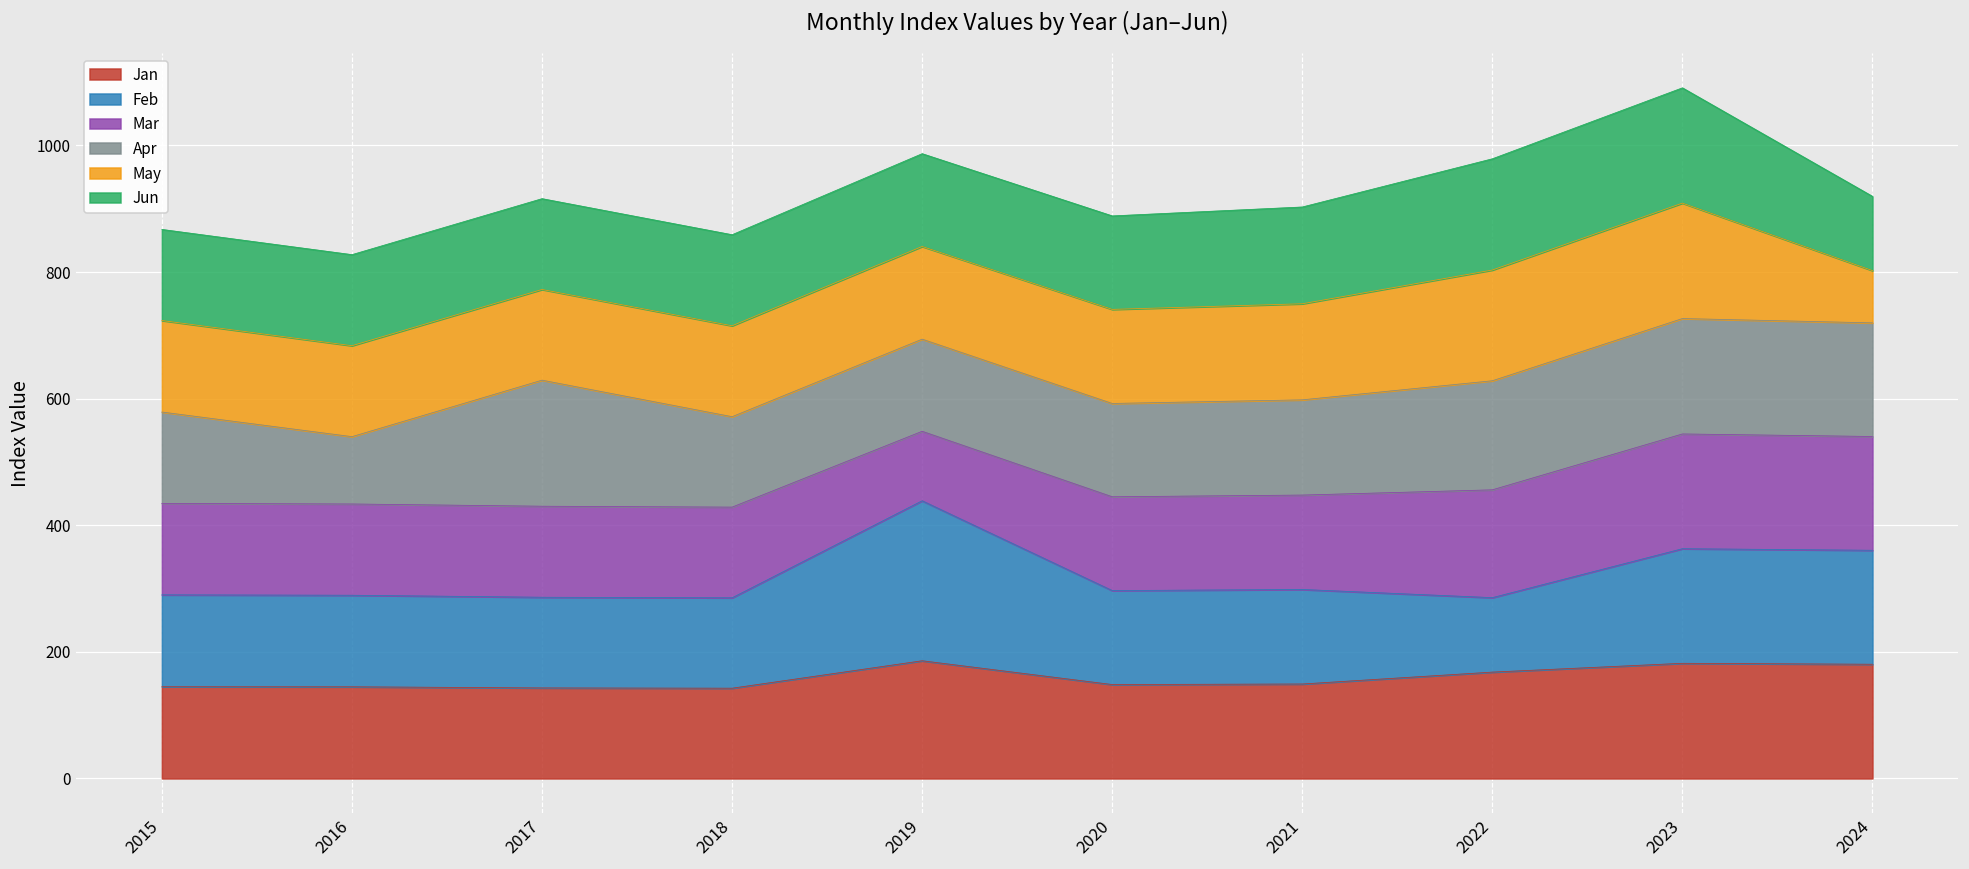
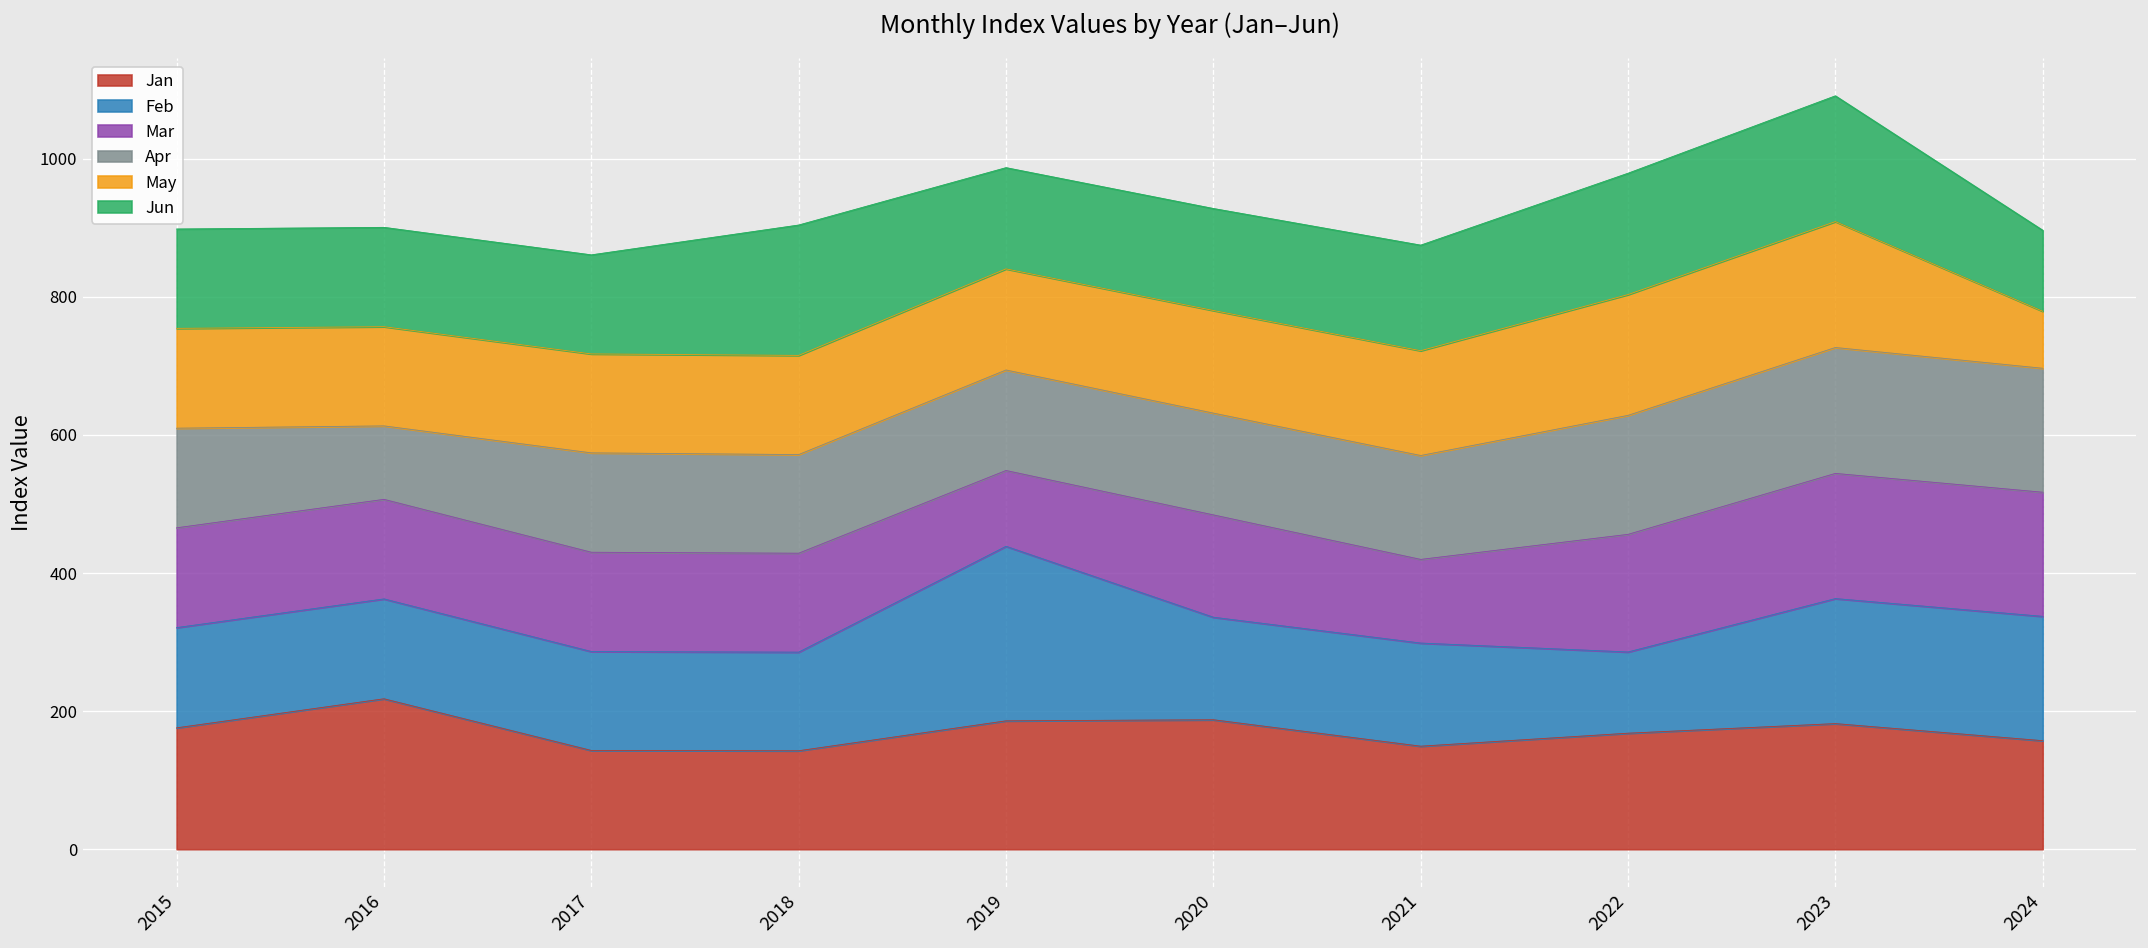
  {
    "Jan": {
-     "2015": 140,
-     "2016": 140,
+     "2015": 180,
+     "2016": 220,
      "2017": 140,
      "2018": 140,
      "2019": 190,
-     "2020": 150,
+     "2020": 190,
      "2021": 150,
      "2022": 170,
      "2023": 180,
-     "2024": 180
+     "2024": 160
    },
    "Feb": {
      "2015": 150,
      "2016": 140,
      "2017": 140,
      "2018": 140,
      "2019": 250,
      "2020": 150,
      "2021": 150,
      "2022": 120,
      "2023": 180,
      "2024": 180
    },
    "Mar": {
      "2015": 140,
      "2016": 140,
      "2017": 140,
      "2018": 140,
      "2019": 110,
      "2020": 150,
-     "2021": 150,
+     "2021": 120,
      "2022": 170,
      "2023": 180,
      "2024": 180
    },
    "Apr": {
      "2015": 140,
      "2016": 110,
-     "2017": 200,
+     "2017": 140,
      "2018": 140,
      "2019": 150,
      "2020": 150,
      "2021": 150,
      "2022": 170,
      "2023": 180,
      "2024": 180
    },
    "May": {
      "2015": 140,
      "2016": 140,
      "2017": 140,
      "2018": 140,
      "2019": 150,
      "2020": 150,
      "2021": 150,
      "2022": 170,
      "2023": 180,
      "2024": 80
    },
    "Jun": {
      "2015": 140,
      "2016": 140,
      "2017": 140,
-     "2018": 140,
+     "2018": 190,
      "2019": 150,
      "2020": 150,
      "2021": 150,
      "2022": 180,
      "2023": 180,
      "2024": 120
    }
  }
